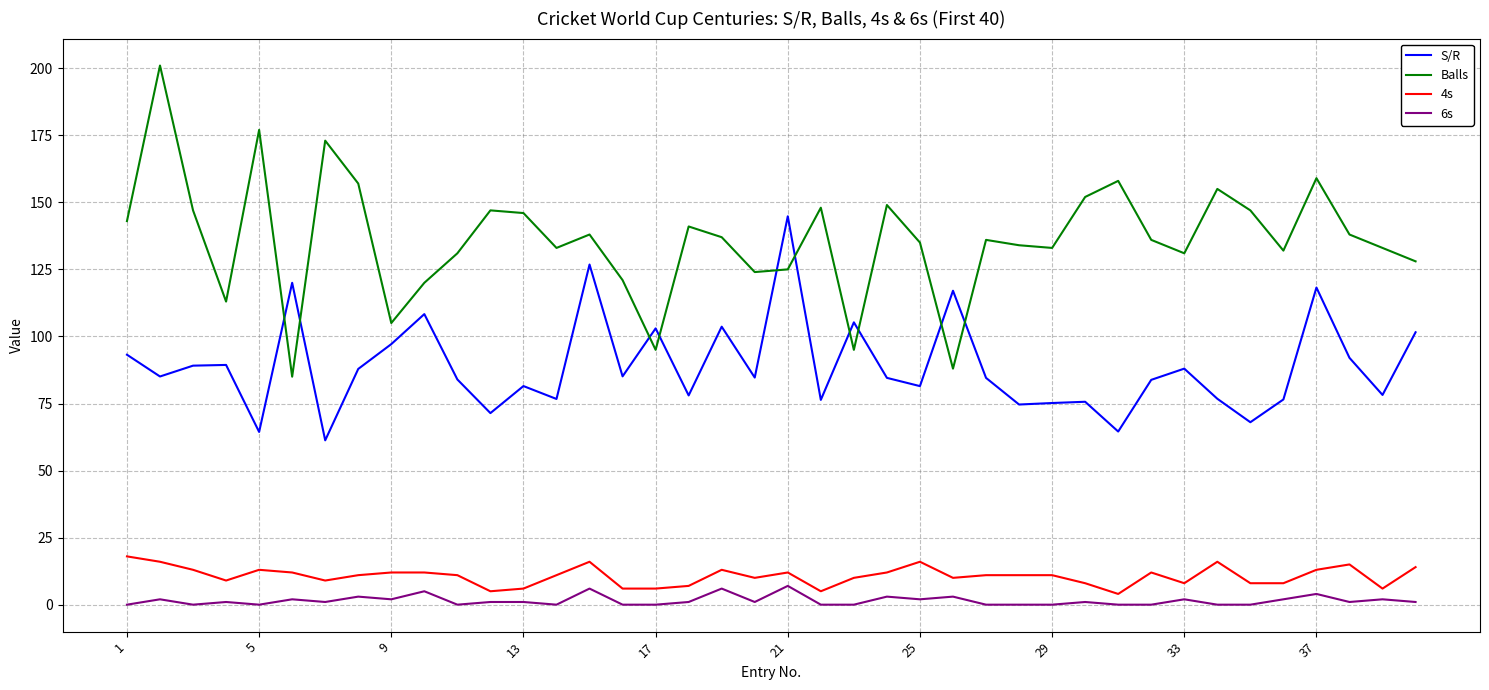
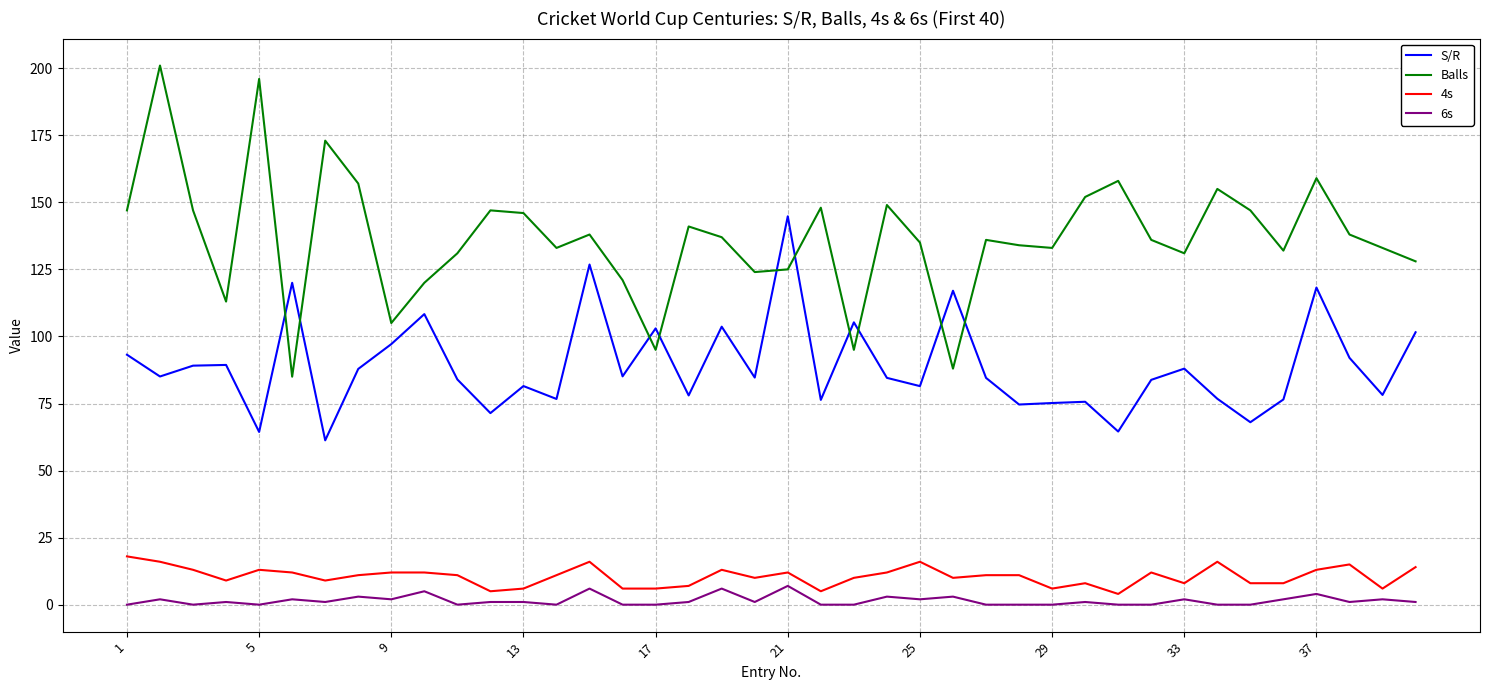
  {
    "S/R": {
      "1": 93,
      "5": 64,
      "9": 97,
      "13": 82,
      "17": 103,
      "21": 145,
      "25": 81,
      "29": 75,
      "33": 88,
      "37": 118
    },
    "Balls": {
-     "1": 143,
-     "5": 177,
+     "1": 147,
+     "5": 196,
      "9": 105,
      "13": 146,
      "17": 95,
      "21": 125,
      "25": 135,
      "29": 133,
      "33": 131,
      "37": 159
    },
    "4s": {
      "1": 18,
      "5": 13,
      "9": 12,
      "13": 6,
      "17": 6,
      "21": 12,
      "25": 16,
-     "29": 11,
+     "29": 6,
      "33": 8,
      "37": 13
    },
    "6s": {
      "1": 0,
      "5": 0,
      "9": 2,
      "13": 1,
      "17": 0,
      "21": 7,
      "25": 2,
      "29": 0,
      "33": 2,
      "37": 4
    }
  }
